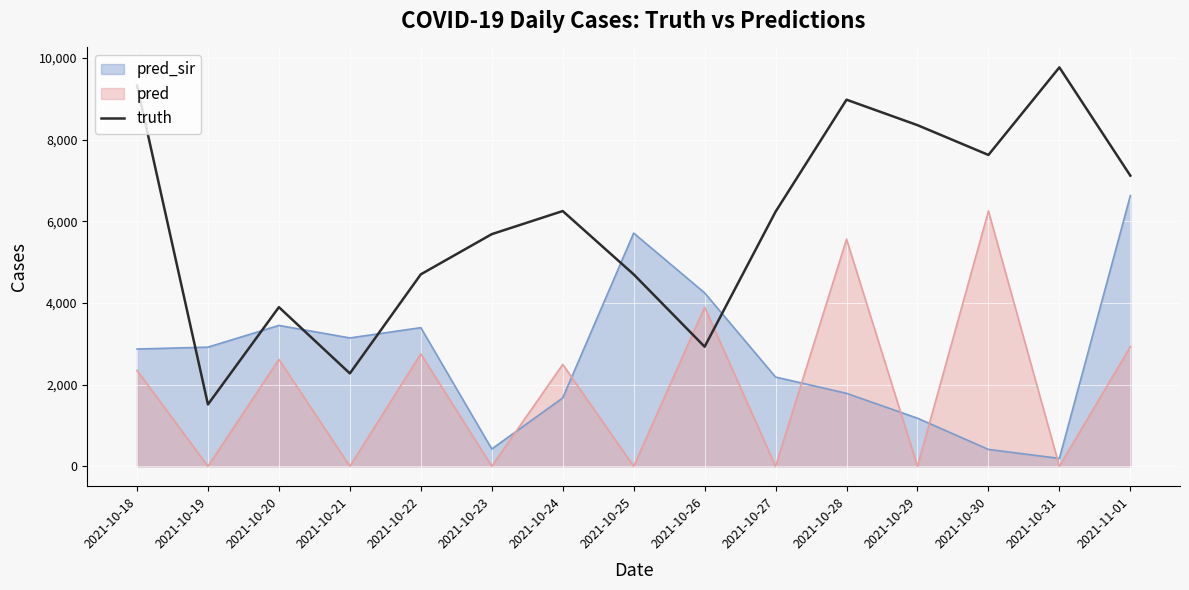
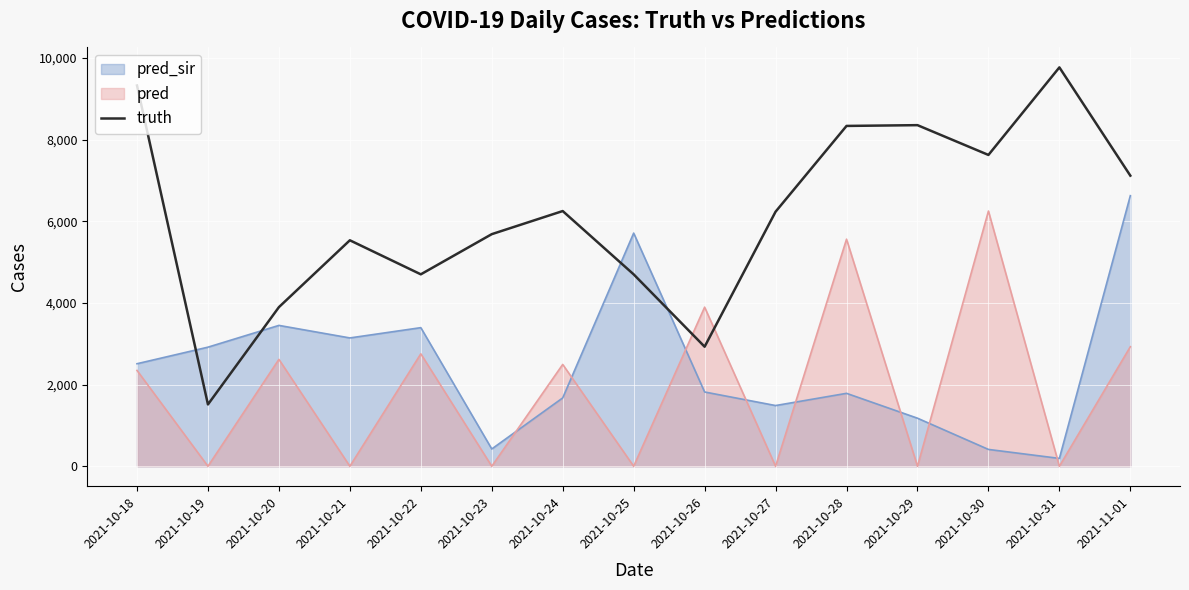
  {
    "pred_sir": {
-     "2021-10-18": "2,900",
+     "2021-10-18": "2,500",
      "2021-10-19": "2,900",
      "2021-10-20": "3,500",
      "2021-10-21": "3,100",
      "2021-10-22": "3,400",
      "2021-10-23": "400",
      "2021-10-24": "1,700",
      "2021-10-25": "5,700",
-     "2021-10-26": "4,200",
-     "2021-10-27": "2,200",
+     "2021-10-26": "1,800",
+     "2021-10-27": "1,500",
      "2021-10-28": "1,800",
      "2021-10-29": "1,200",
      "2021-10-30": "400",
      "2021-10-31": "200",
      "2021-11-01": "6,600"
    },
    "pred": {
      "2021-10-18": "2,300",
      "2021-10-19": "0",
      "2021-10-20": "2,600",
      "2021-10-21": "0",
      "2021-10-22": "2,800",
      "2021-10-23": "0",
      "2021-10-24": "2,500",
      "2021-10-25": "0",
      "2021-10-26": "3,900",
      "2021-10-27": "0",
      "2021-10-28": "5,600",
      "2021-10-29": "0",
      "2021-10-30": "6,300",
      "2021-10-31": "0",
      "2021-11-01": "2,900"
    },
    "truth": {
      "2021-10-19": "1,500",
      "2021-10-20": "3,900",
-     "2021-10-21": "2,300",
+     "2021-10-21": "5,500",
      "2021-10-22": "4,700",
      "2021-10-23": "5,700",
      "2021-10-24": "6,300",
      "2021-10-25": "4,700",
      "2021-10-26": "2,900",
      "2021-10-27": "6,200",
-     "2021-10-28": "9,000",
+     "2021-10-28": "8,300",
      "2021-10-29": "8,400",
      "2021-10-30": "7,600",
      "2021-10-31": "9,800",
      "2021-11-01": "7,100"
    }
  }
